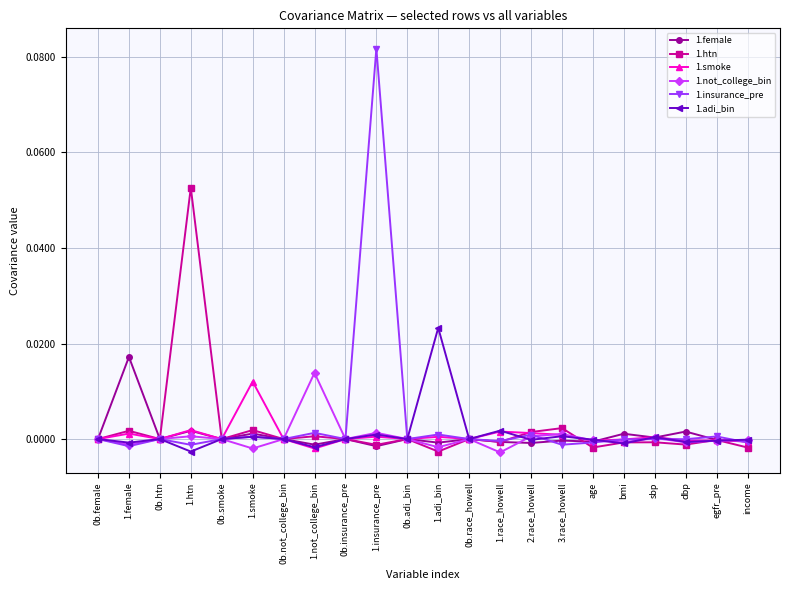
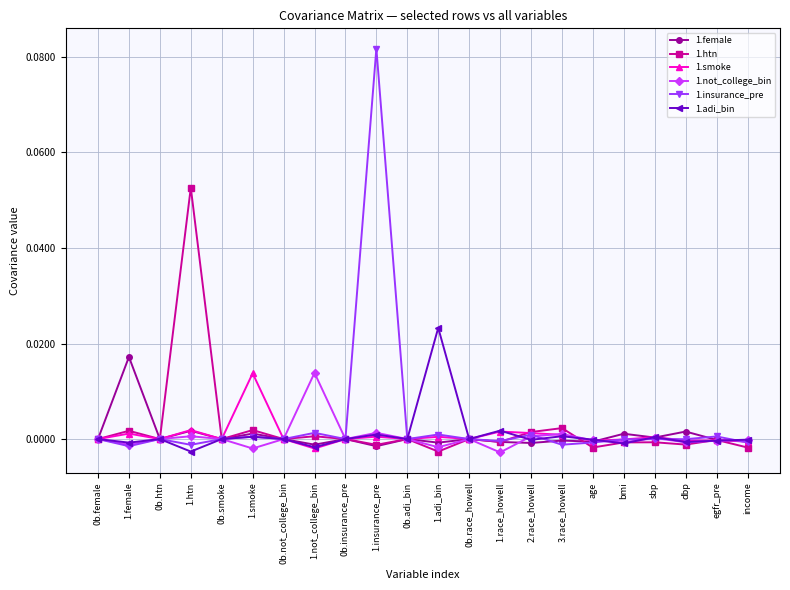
  {
    "1.smoke": {
      "1.female": 0.001,
-     "1.smoke": 0.012
+     "1.smoke": 0.014
    },
    "1.adi_bin": {
      "1.htn": -0.003,
      "1.adi_bin": 0.023,
      "2.race_howell": 0.000
    }
  }
